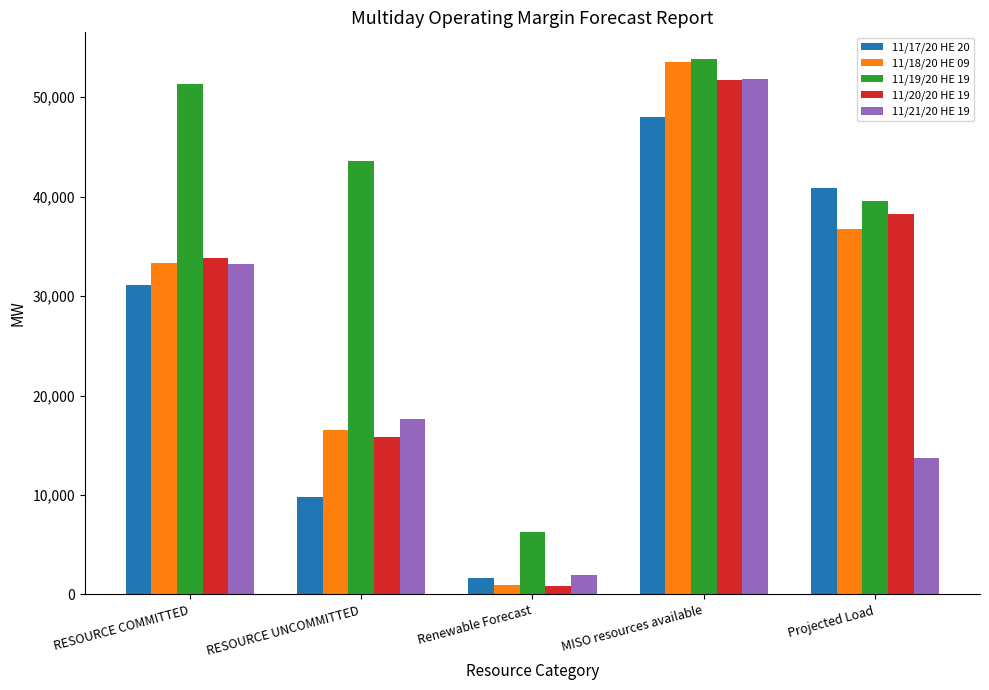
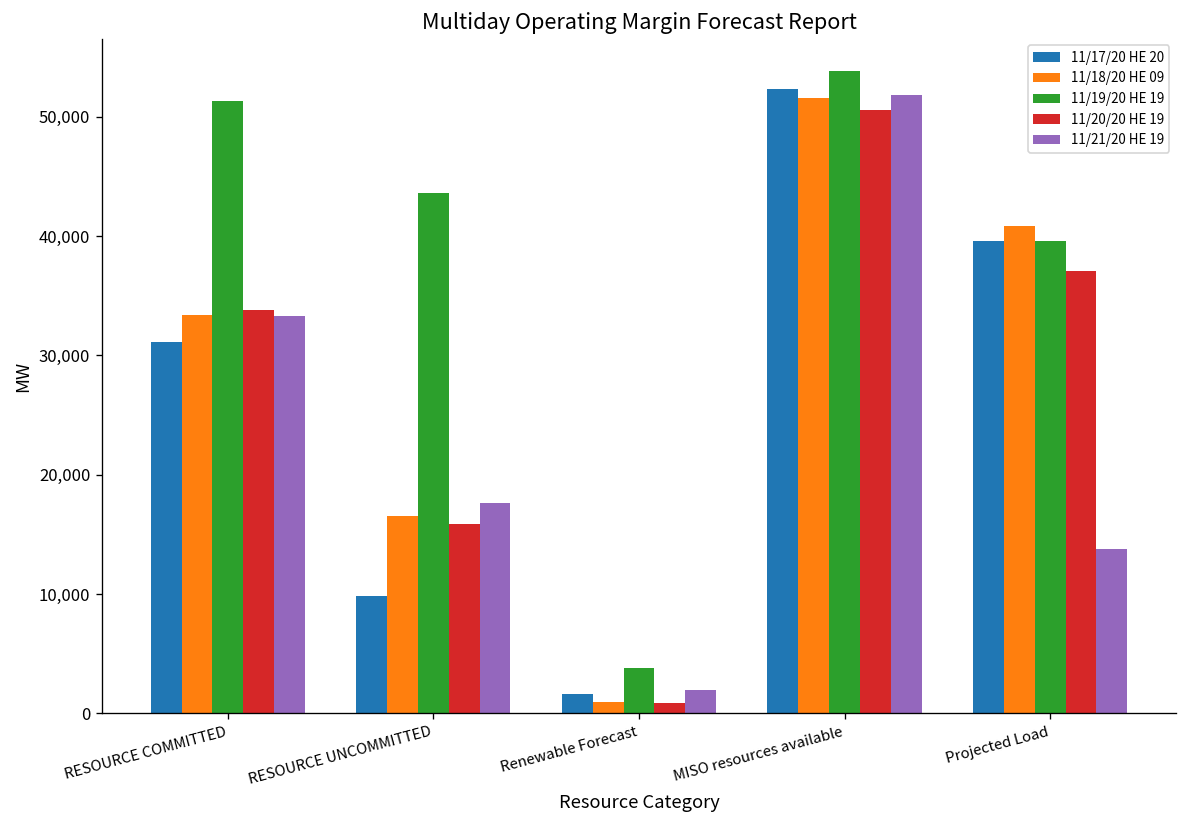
  {
    "11/17/20 HE 20": {
      "RESOURCE COMMITTED": "31,000",
      "RESOURCE UNCOMMITTED": "10,000",
      "Renewable Forecast": "2,000",
-     "MISO resources available": "48,000",
-     "Projected Load": "41,000"
+     "MISO resources available": "52,000",
+     "Projected Load": "40,000"
    },
    "11/18/20 HE 09": {
      "RESOURCE COMMITTED": "33,000",
      "RESOURCE UNCOMMITTED": "17,000",
      "Renewable Forecast": "1,000",
-     "MISO resources available": "54,000",
-     "Projected Load": "37,000"
+     "MISO resources available": "52,000",
+     "Projected Load": "41,000"
    },
    "11/19/20 HE 19": {
      "RESOURCE COMMITTED": "51,000",
      "RESOURCE UNCOMMITTED": "44,000",
-     "Renewable Forecast": "6,000",
+     "Renewable Forecast": "4,000",
      "MISO resources available": "54,000",
      "Projected Load": "40,000"
    },
    "11/20/20 HE 19": {
      "RESOURCE COMMITTED": "34,000",
      "RESOURCE UNCOMMITTED": "16,000",
      "Renewable Forecast": "1,000",
-     "MISO resources available": "52,000",
-     "Projected Load": "38,000"
+     "MISO resources available": "51,000",
+     "Projected Load": "37,000"
    },
    "11/21/20 HE 19": {
      "RESOURCE COMMITTED": "33,000",
      "RESOURCE UNCOMMITTED": "18,000",
      "Renewable Forecast": "2,000",
      "MISO resources available": "52,000",
      "Projected Load": "14,000"
    }
  }
